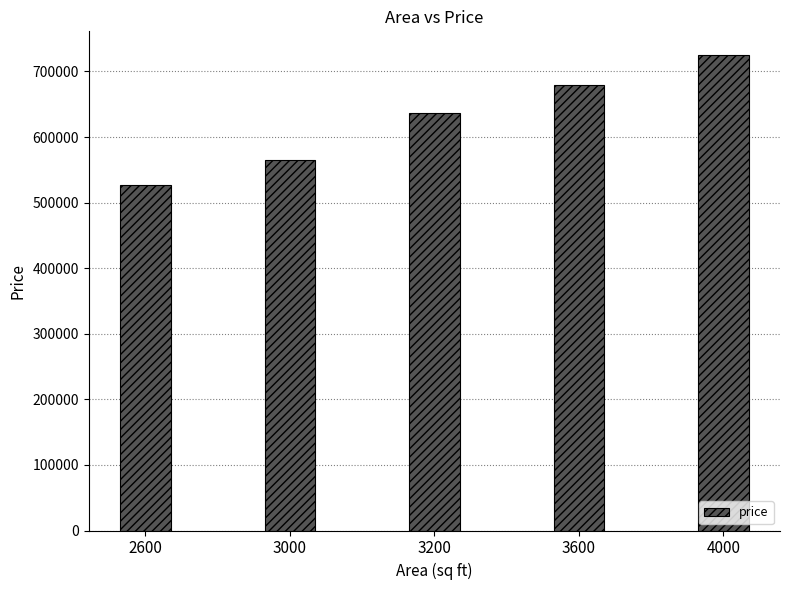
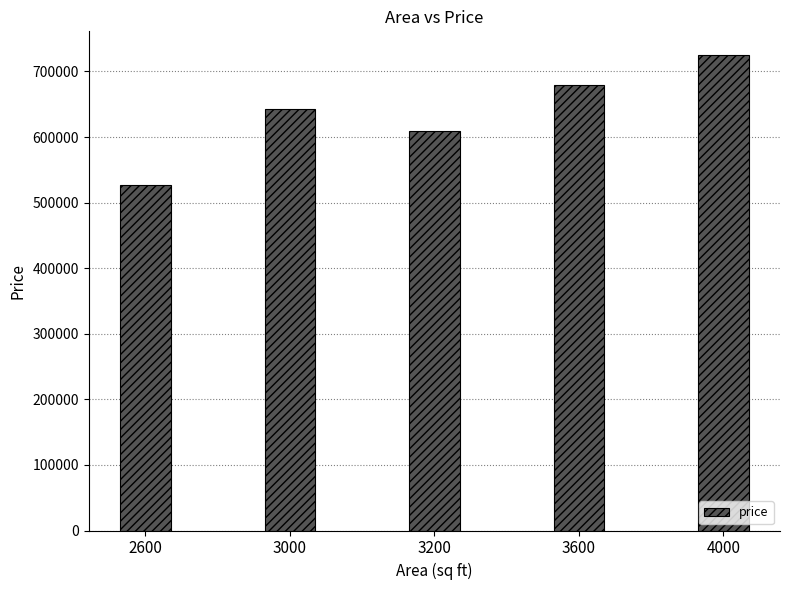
  {
    "2600": 530000,
-   "3000": 570000,
-   "3200": 640000,
+   "3000": 640000,
+   "3200": 610000,
    "3600": 680000,
    "4000": 730000
  }
